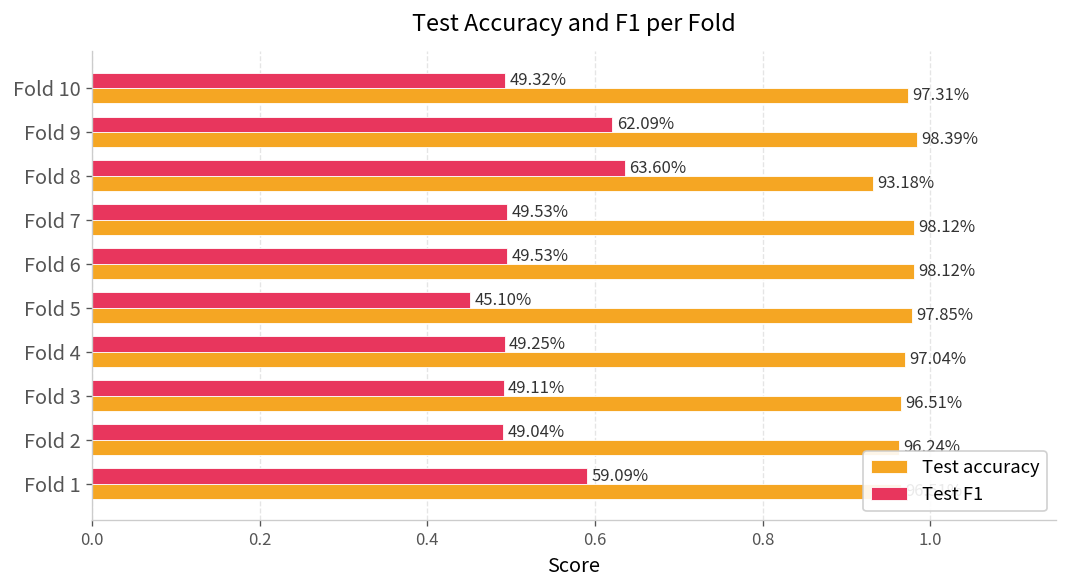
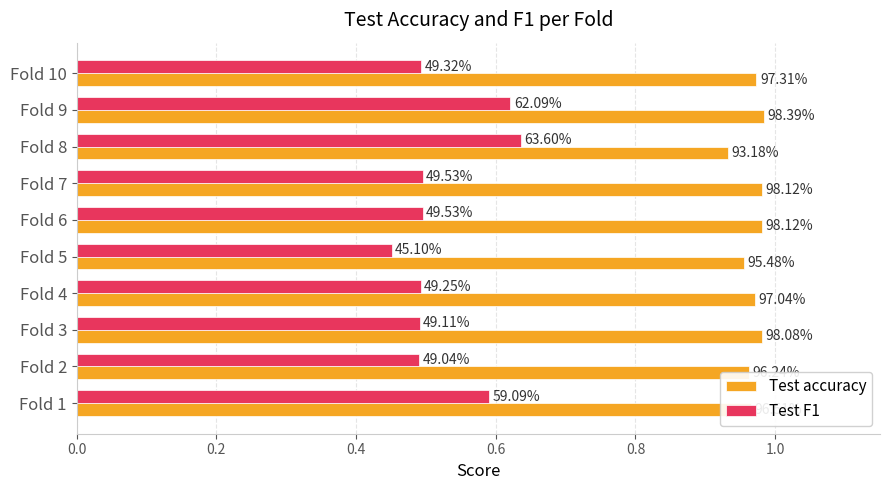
  {
    "Test accuracy": {
      "Fold 10": "97.31%",
      "Fold 9": "98.39%",
      "Fold 8": "93.18%",
      "Fold 7": "98.12%",
      "Fold 6": "98.12%",
-     "Fold 5": "97.85%",
+     "Fold 5": "95.48%",
      "Fold 4": "97.04%",
-     "Fold 3": "96.51%"
+     "Fold 3": "98.08%"
    },
    "Test F1": {
      "Fold 10": "49.32%",
      "Fold 9": "62.09%",
      "Fold 8": "63.60%",
      "Fold 7": "49.53%",
      "Fold 6": "49.53%",
      "Fold 5": "45.10%",
      "Fold 4": "49.25%",
      "Fold 3": "49.11%",
      "Fold 2": "49.04%",
      "Fold 1": "59.09%"
    }
  }
